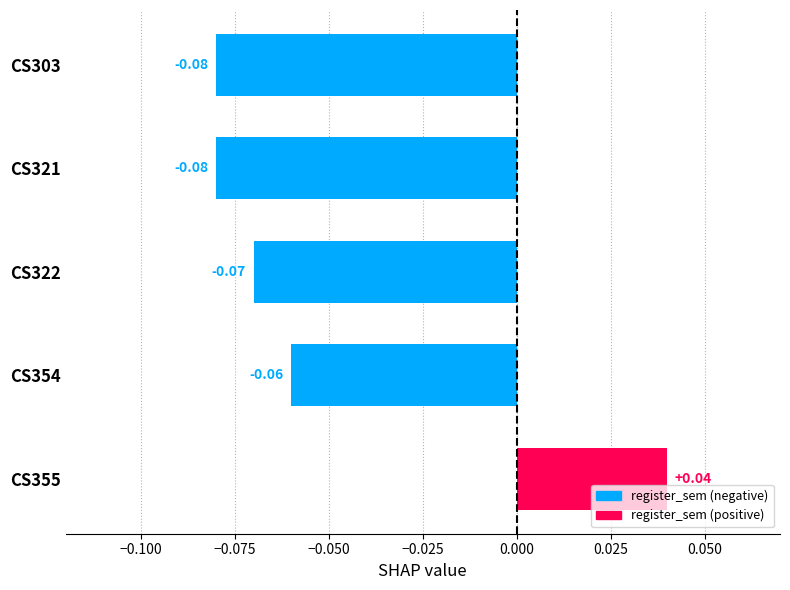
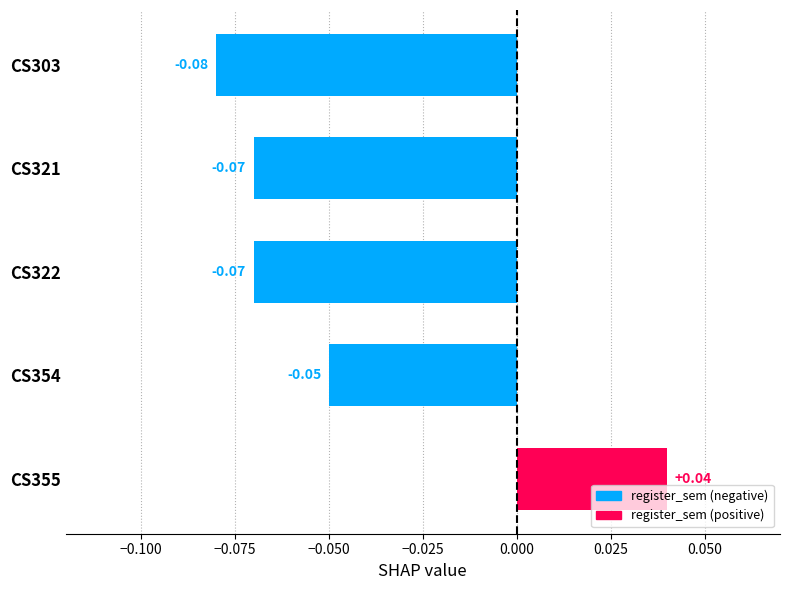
  {
    "CS303": -0.08,
-   "CS321": -0.08,
+   "CS321": -0.07,
    "CS322": -0.07,
-   "CS354": -0.06
+   "CS354": -0.05
  }
